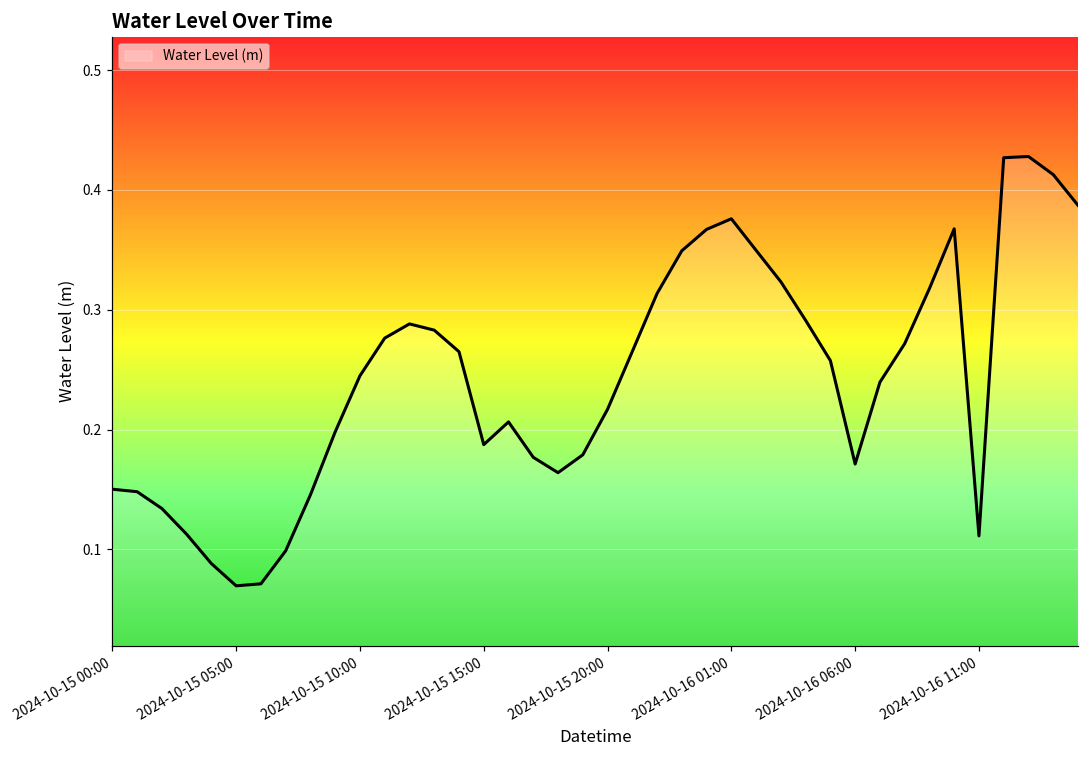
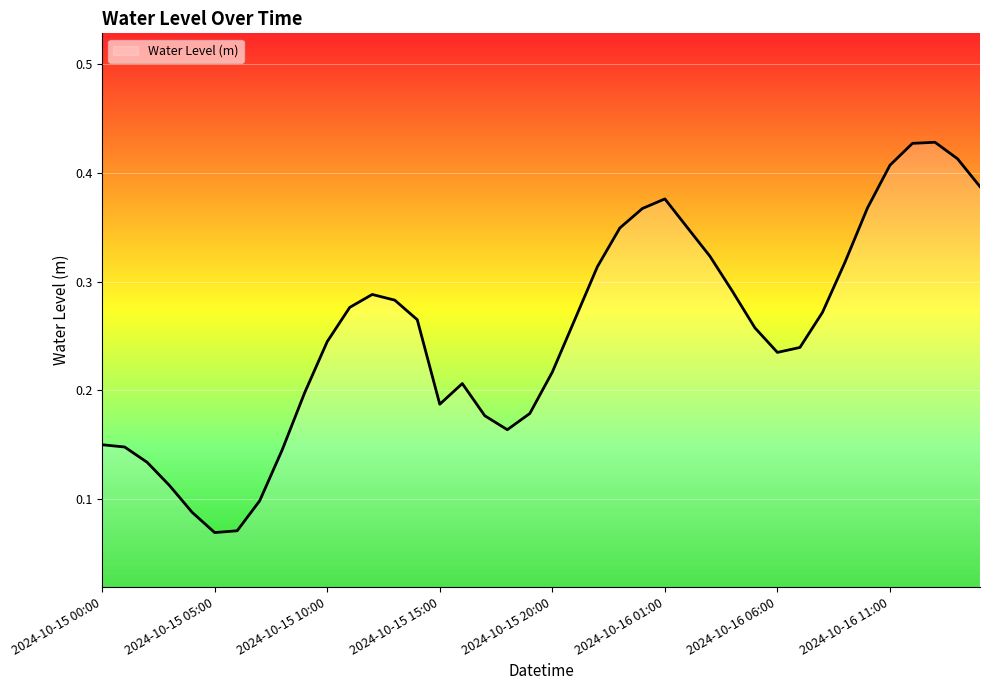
  {
    "2024-10-15 00:00": 0.150,
    "2024-10-15 05:00": 0.070,
    "2024-10-15 10:00": 0.245,
    "2024-10-15 15:00": 0.187,
    "2024-10-15 20:00": 0.217,
    "2024-10-16 01:00": 0.376,
-   "2024-10-16 06:00": 0.171,
-   "2024-10-16 11:00": 0.111
+   "2024-10-16 06:00": 0.235,
+   "2024-10-16 11:00": 0.407
  }
